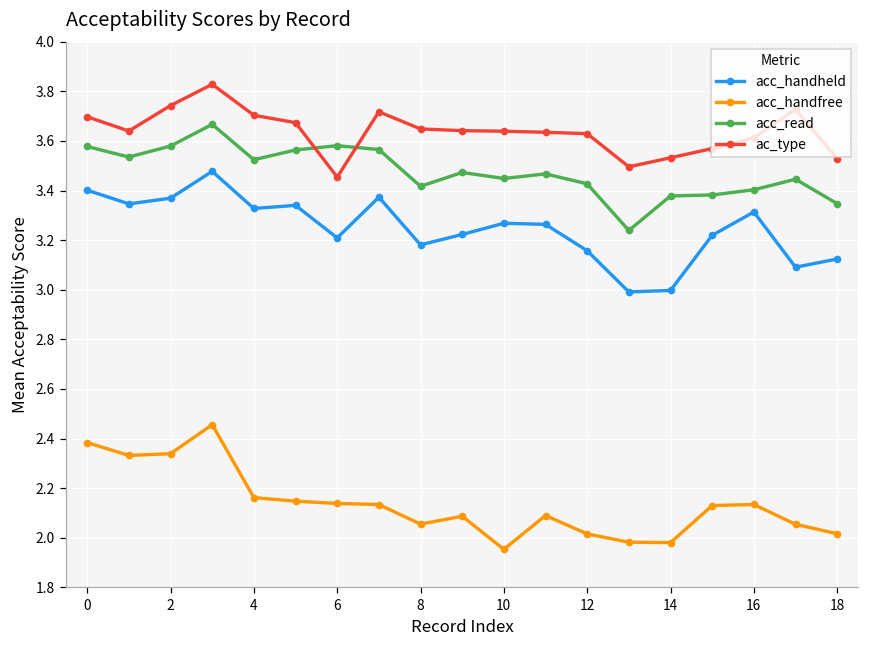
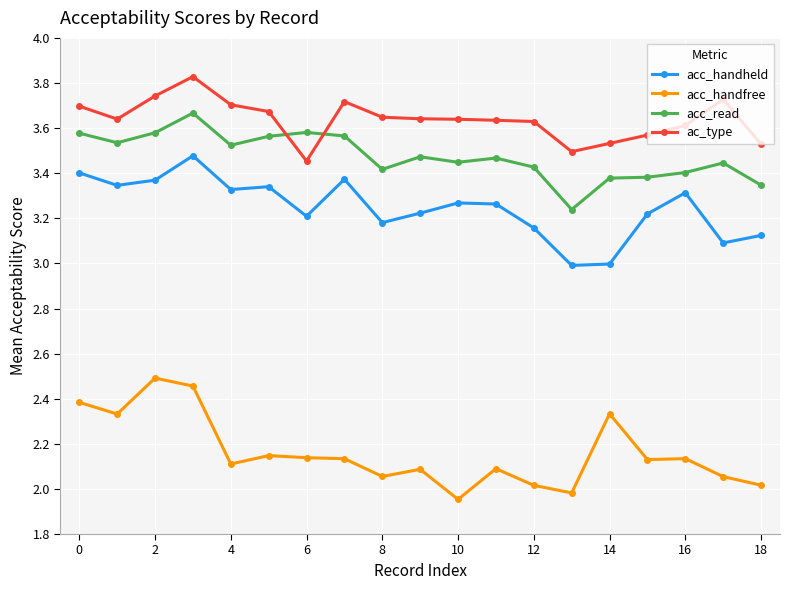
  {
    "acc_handheld": {
      "0": 3.40,
      "2": 3.37,
      "4": 3.33,
      "6": 3.21,
      "8": 3.18,
      "10": 3.27,
      "12": 3.16,
      "14": 3.00,
      "16": 3.31,
      "18": 3.12
    },
    "acc_handfree": {
      "0": 2.38,
-     "2": 2.34,
-     "4": 2.16,
+     "2": 2.49,
+     "4": 2.11,
      "6": 2.14,
      "8": 2.06,
      "10": 1.95,
      "12": 2.02,
-     "14": 1.98,
+     "14": 2.33,
      "16": 2.13,
      "18": 2.02
    },
    "acc_read": {
      "0": 3.58,
      "2": 3.58,
      "4": 3.52,
      "6": 3.58,
      "8": 3.42,
      "10": 3.45,
      "12": 3.43,
      "14": 3.38,
      "16": 3.40,
      "18": 3.35
    },
    "ac_type": {
      "0": 3.70,
      "2": 3.74,
      "4": 3.70,
      "6": 3.45,
      "8": 3.65,
      "10": 3.64,
      "12": 3.63,
      "14": 3.53
    }
  }
